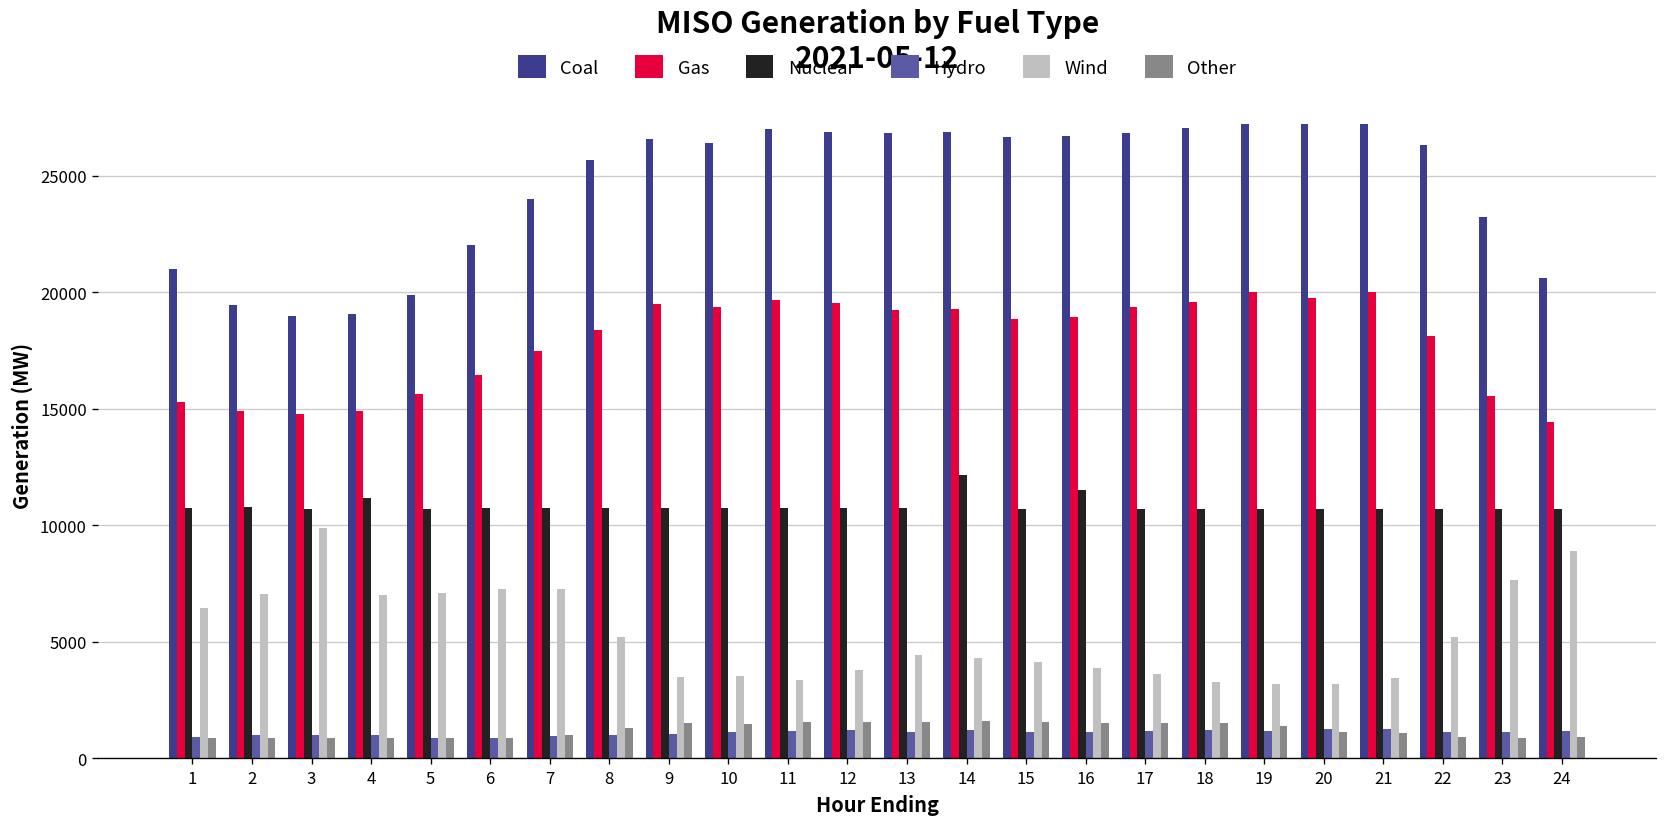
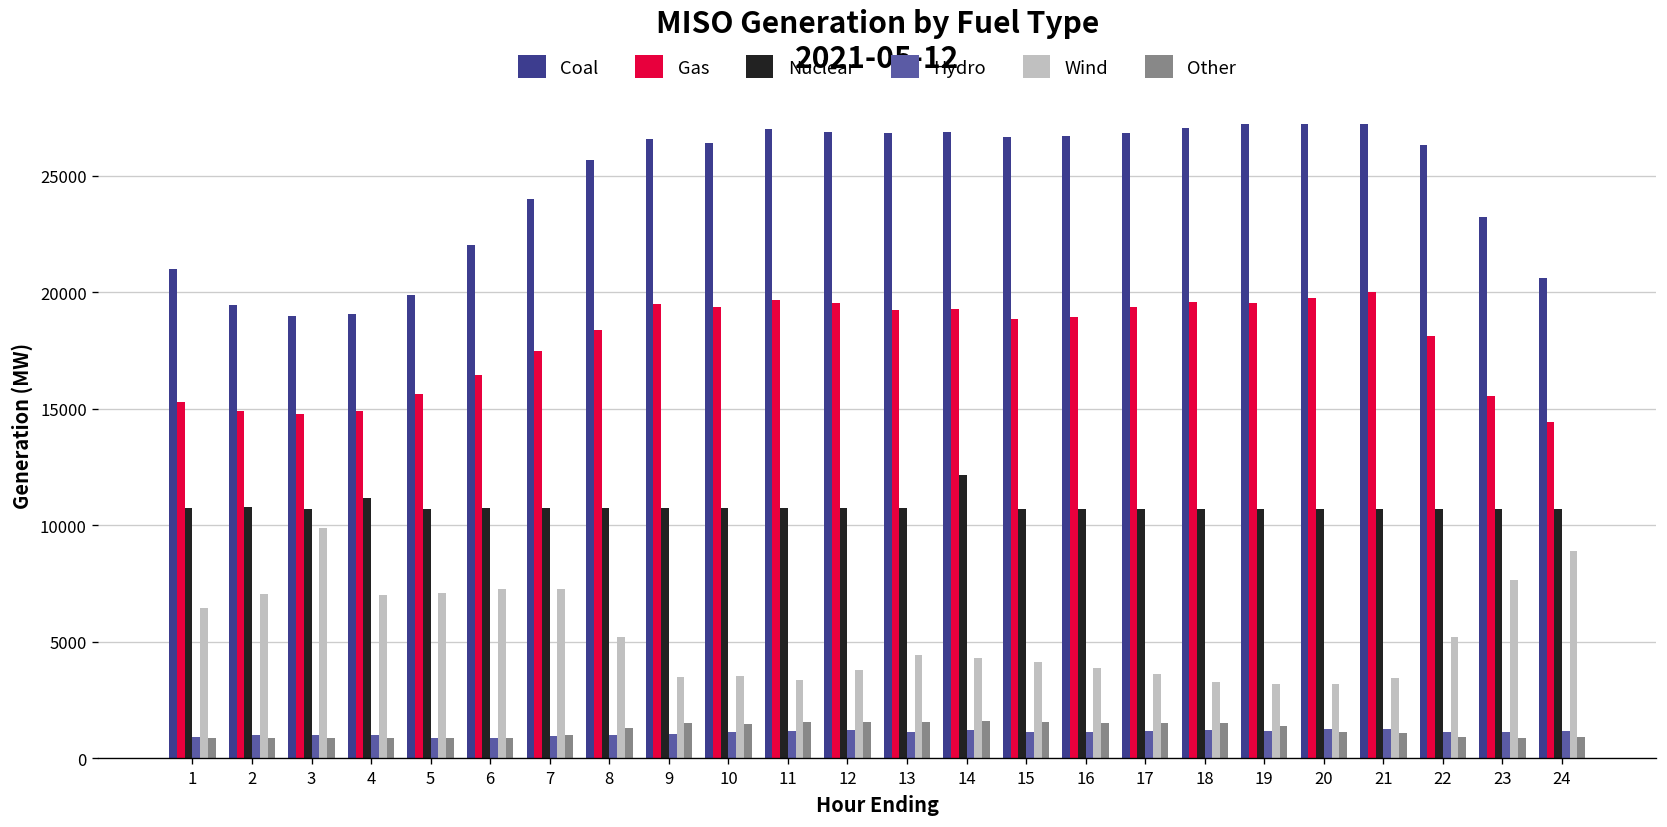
  {
    "Gas": {
      "1": 15300,
      "2": 14900,
      "3": 14800,
      "4": 14900,
      "5": 15600,
      "6": 16400,
      "7": 17500,
      "8": 18400,
      "9": 19500,
      "10": 19400,
      "11": 19700,
      "12": 19500,
      "13": 19200,
      "14": 19300,
      "15": 18900,
      "16": 18900,
      "17": 19400,
      "18": 19600,
-     "19": 20000,
+     "19": 19500,
      "20": 19800,
      "21": 20000,
      "22": 18100,
      "23": 15500,
      "24": 14400
    },
    "Nuclear": {
      "1": 10800,
      "2": 10800,
      "3": 10700,
      "4": 11200,
      "5": 10700,
      "6": 10700,
      "7": 10700,
      "8": 10700,
      "9": 10700,
      "10": 10700,
      "11": 10700,
      "12": 10700,
      "13": 10700,
      "14": 12200,
      "15": 10700,
-     "16": 11500,
+     "16": 10700,
      "17": 10700,
      "18": 10700,
      "19": 10700,
      "20": 10700,
      "21": 10700,
      "22": 10700,
      "23": 10700,
      "24": 10700
    },
    "Wind": {
      "1": 6500,
      "2": 7000,
      "3": 9900,
      "4": 7000,
      "5": 7100,
      "6": 7300,
      "7": 7200,
      "8": 5200,
      "9": 3500,
      "10": 3500,
      "11": 3400,
      "12": 3800,
      "13": 4400,
      "14": 4300,
      "15": 4100,
      "16": 3900,
      "17": 3600,
      "18": 3300,
      "19": 3200,
      "20": 3200,
      "21": 3500,
      "22": 5200,
      "23": 7700,
      "24": 8900
    },
    "Other": {
      "1": 900,
      "2": 900,
      "3": 900,
      "4": 900,
      "5": 900,
      "6": 900,
      "7": 1000,
      "8": 1300,
      "9": 1500,
      "10": 1500,
      "11": 1500,
      "12": 1600,
      "13": 1600,
      "14": 1600,
      "15": 1600,
      "16": 1500,
      "17": 1500,
      "18": 1500,
      "19": 1400,
      "20": 1100,
      "21": 1100,
      "22": 900,
      "23": 900,
      "24": 900
    }
  }
